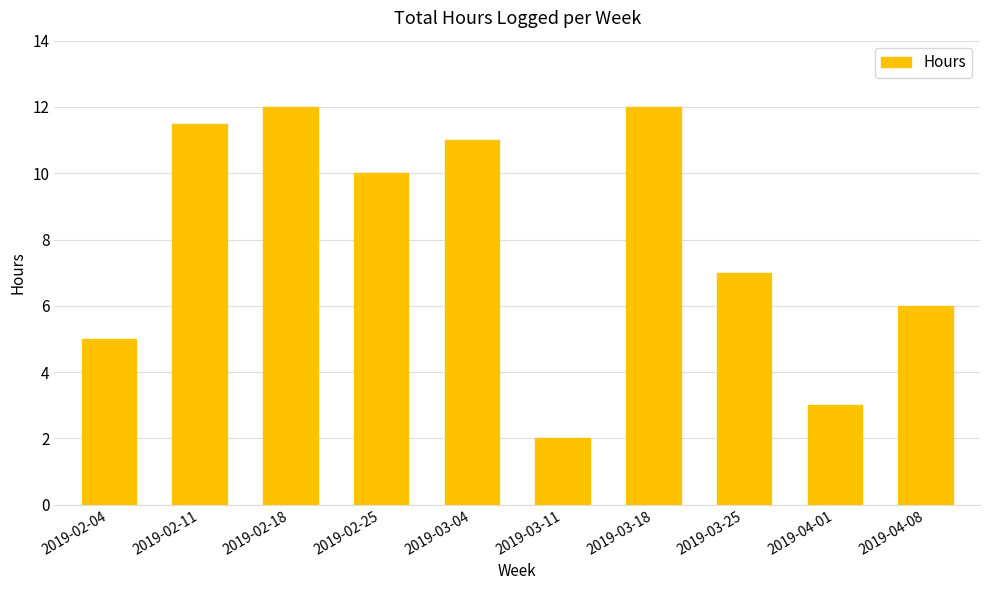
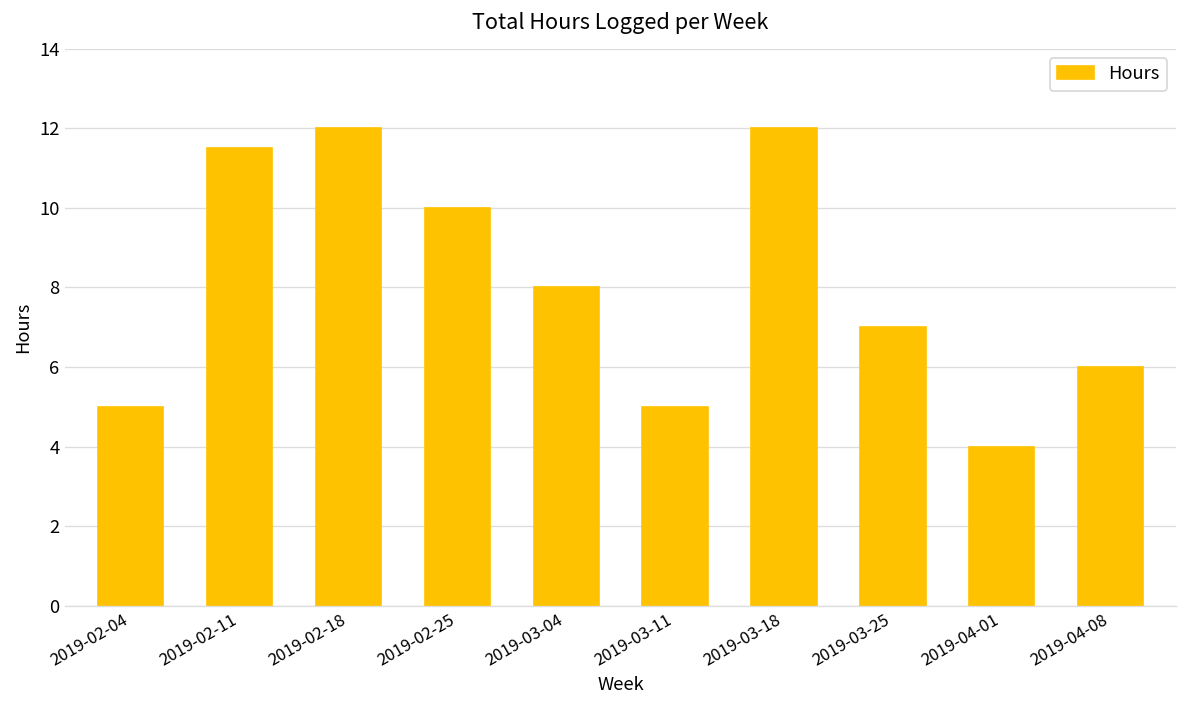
  {
    "2019-02-04": 5,
    "2019-02-11": 11.5,
    "2019-02-18": 12,
    "2019-02-25": 10,
-   "2019-03-04": 11,
-   "2019-03-11": 2,
+   "2019-03-04": 8,
+   "2019-03-11": 5,
    "2019-03-18": 12,
    "2019-03-25": 7,
-   "2019-04-01": 3,
+   "2019-04-01": 4,
    "2019-04-08": 6
  }
